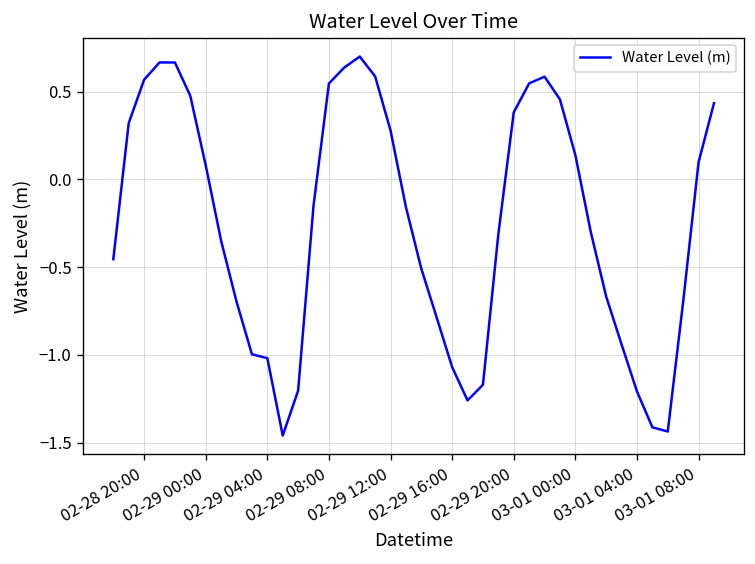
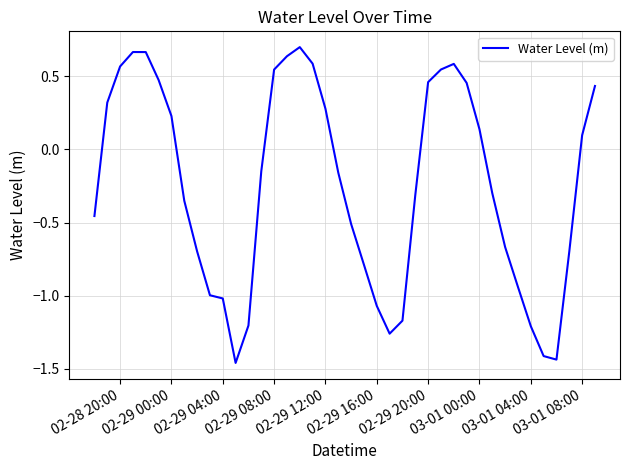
  {
    "02-28 20:00": 0.57,
-   "02-29 00:00": 0.08,
+   "02-29 00:00": 0.23,
    "02-29 04:00": -1.02,
    "02-29 08:00": 0.55,
    "02-29 12:00": 0.28,
    "02-29 16:00": -1.07,
-   "02-29 20:00": 0.38,
+   "02-29 20:00": 0.46,
    "03-01 00:00": 0.14,
    "03-01 04:00": -1.21,
    "03-01 08:00": 0.10
  }
